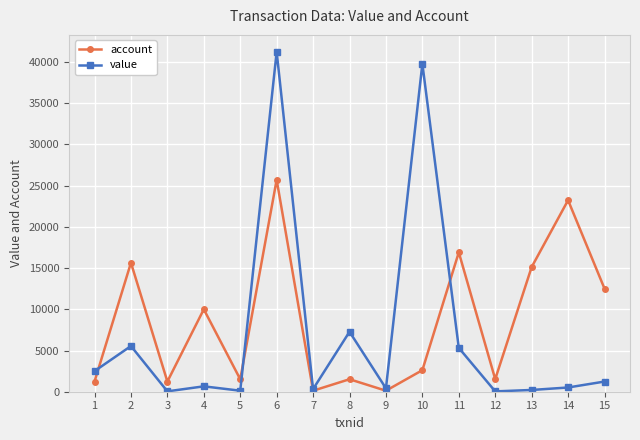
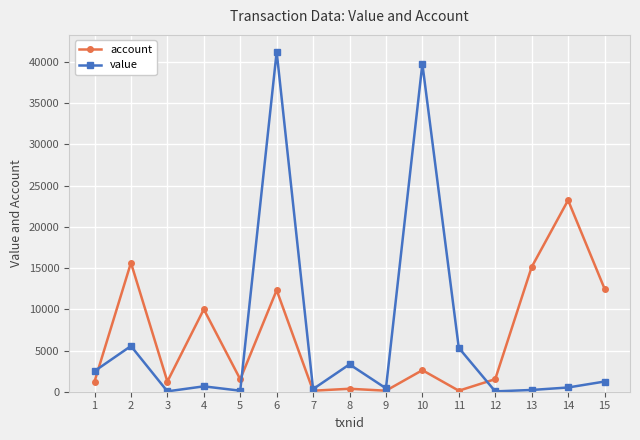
  {
    "account": {
      "1": 1000,
      "2": 16000,
      "3": 1000,
      "4": 10000,
      "5": 2000,
-     "6": 26000,
-     "8": 2000,
+     "6": 12000,
+     "8": 0,
      "10": 3000,
-     "11": 17000,
+     "11": 0,
      "12": 2000,
      "13": 15000,
      "14": 23000,
      "15": 13000
    },
    "value": {
      "1": 2000,
      "2": 6000,
      "3": 0,
      "4": 1000,
      "5": 0,
      "6": 41000,
-     "8": 7000,
+     "8": 3000,
      "10": 40000,
      "11": 5000,
      "12": 0,
      "13": 0,
      "14": 1000,
      "15": 1000
    }
  }
